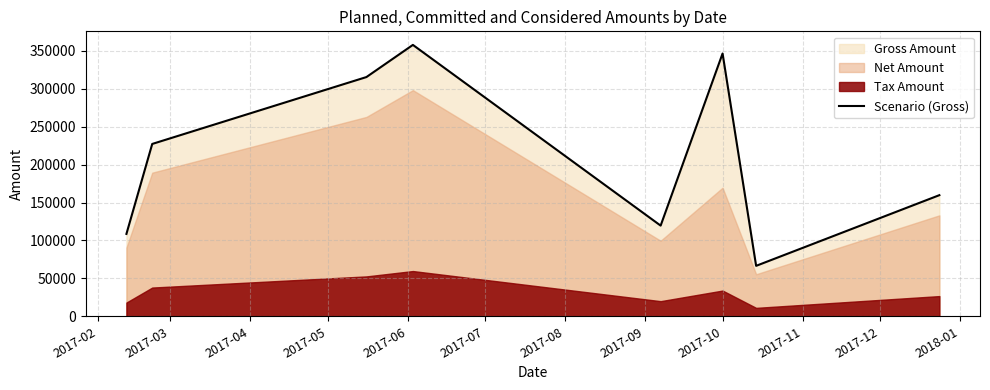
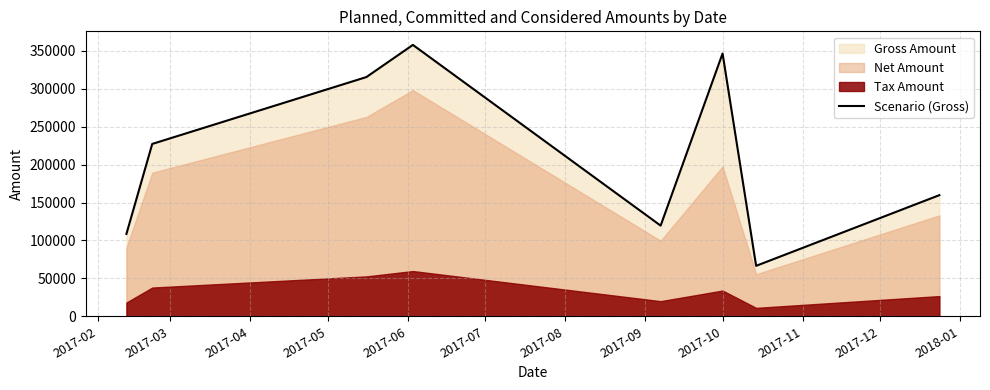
  {
    "Gross Amount": {
      "2017-10": 350000
    },
    "Net Amount": {
-     "2017-10": 170000
+     "2017-10": 200000
    },
    "Tax Amount": {
      "2017-10": 30000
    }
  }
